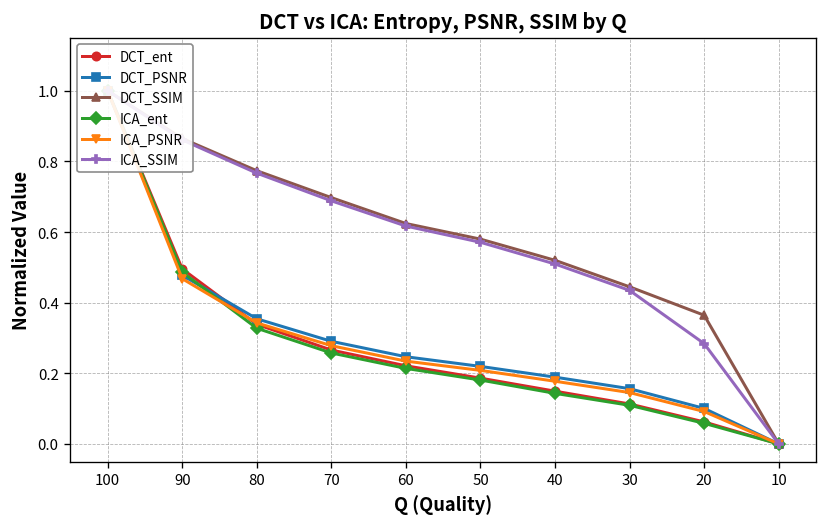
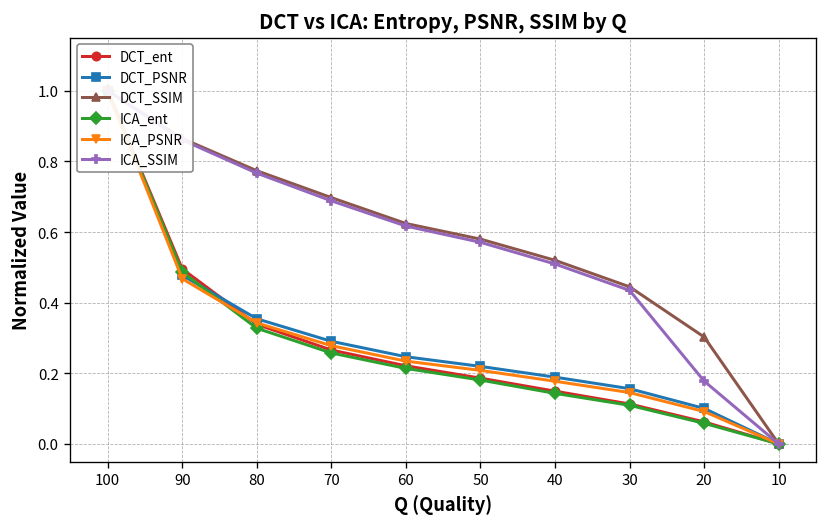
  {
    "DCT_ent": {
      "90": 0.50
    },
    "DCT_PSNR": {
      "90": 0.48,
      "80": 0.35,
      "70": 0.29,
      "60": 0.25,
      "50": 0.22,
      "40": 0.19,
      "30": 0.16,
      "20": 0.10
    },
    "DCT_SSIM": {
      "70": 0.70,
      "50": 0.58,
      "40": 0.52,
      "30": 0.44,
-     "20": 0.36
+     "20": 0.30
    },
    "ICA_ent": {
      "90": 0.49,
      "80": 0.33
    },
    "ICA_PSNR": {
      "90": 0.47,
      "70": 0.28,
      "60": 0.23,
      "50": 0.21,
      "40": 0.18,
      "30": 0.15,
      "20": 0.09
    },
    "ICA_SSIM": {
      "70": 0.69,
      "50": 0.57,
      "40": 0.51,
      "30": 0.43,
-     "20": 0.28
+     "20": 0.18
    }
  }
